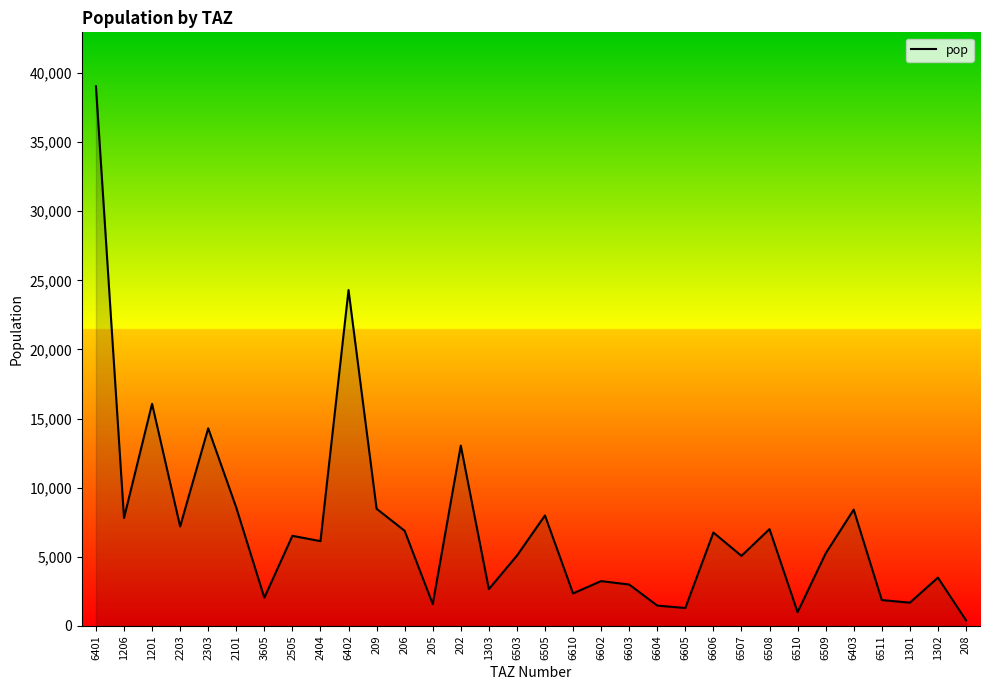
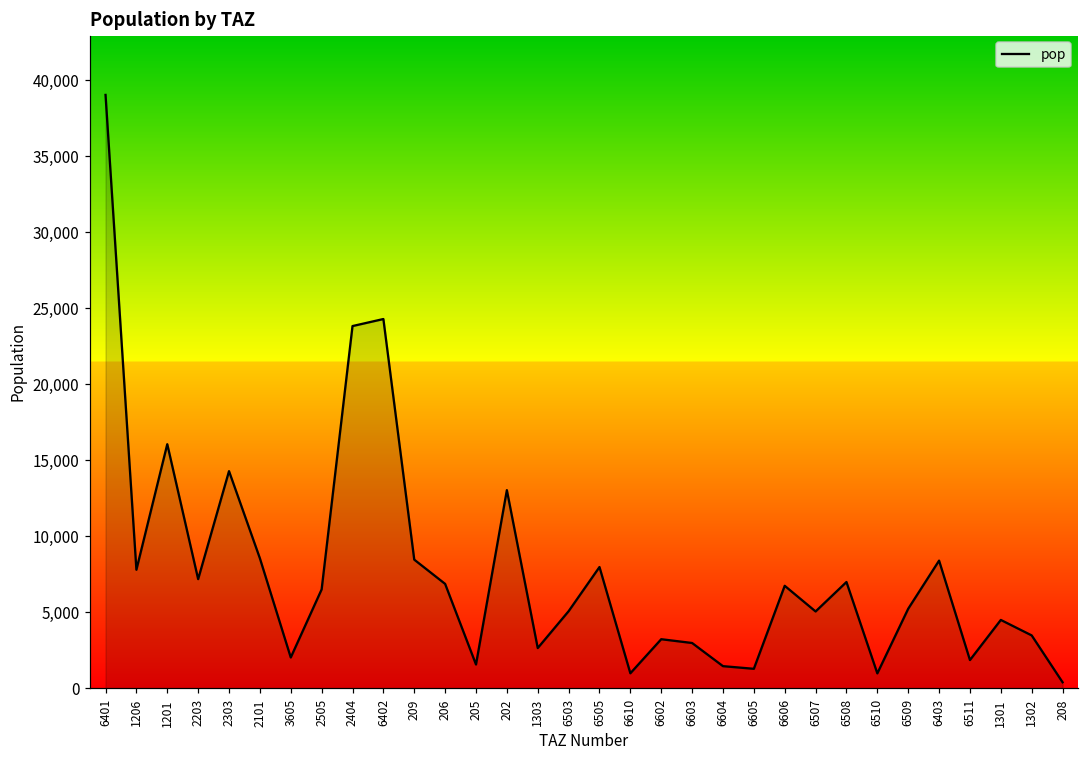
  {
    "6401": "39,000",
    "1206": "7,800",
    "1201": "16,100",
    "2203": "7,200",
    "2303": "14,300",
    "2101": "8,600",
    "3605": "2,000",
    "2505": "6,500",
-   "2404": "6,100",
+   "2404": "23,800",
    "6402": "24,300",
    "209": "8,500",
    "206": "6,900",
    "205": "1,600",
    "202": "13,000",
    "1303": "2,700",
    "6503": "5,100",
    "6505": "8,000",
-   "6610": "2,300",
+   "6610": "1,000",
    "6602": "3,200",
    "6603": "3,000",
    "6604": "1,500",
    "6605": "1,300",
    "6606": "6,800",
    "6507": "5,100",
    "6508": "7,000",
    "6510": "1,000",
    "6509": "5,200",
    "6403": "8,400",
    "6511": "1,900",
-   "1301": "1,700",
+   "1301": "4,500",
    "1302": "3,500",
    "208": "400"
  }
